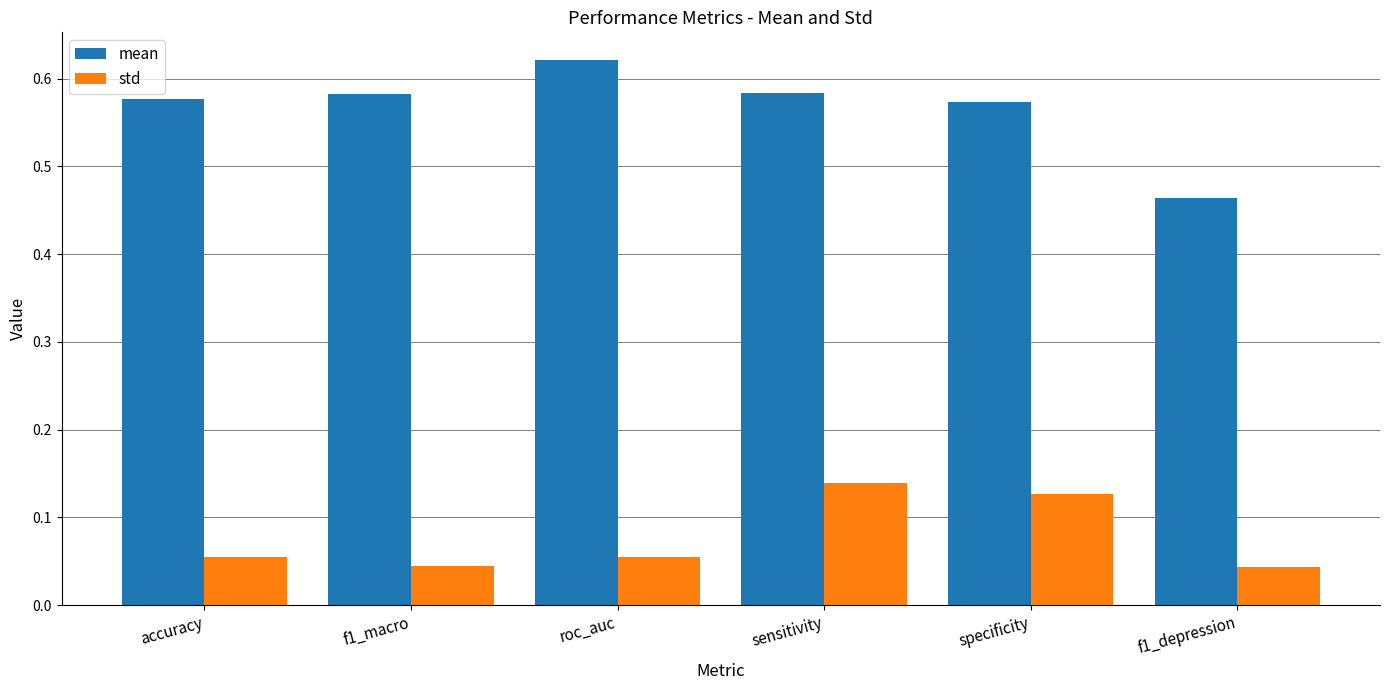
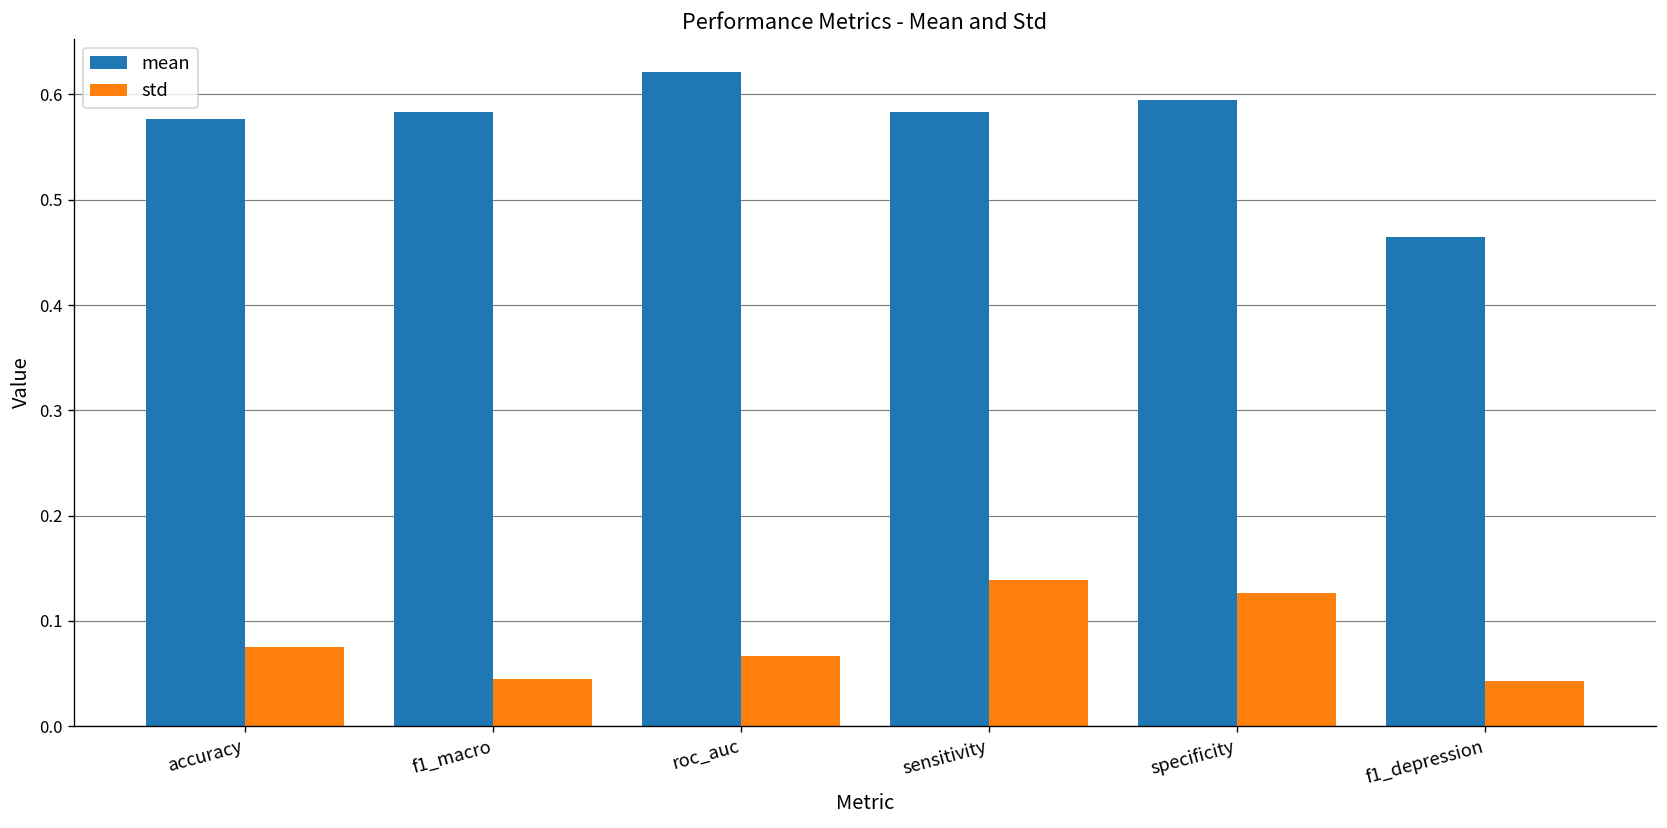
  {
    "mean": {
      "accuracy": 0.58,
      "f1_macro": 0.58,
      "roc_auc": 0.62,
      "sensitivity": 0.58,
-     "specificity": 0.57,
+     "specificity": 0.59,
      "f1_depression": 0.46
    },
    "std": {
-     "accuracy": 0.05,
+     "accuracy": 0.08,
      "f1_macro": 0.04,
-     "roc_auc": 0.06,
+     "roc_auc": 0.07,
      "sensitivity": 0.14,
      "specificity": 0.13,
      "f1_depression": 0.04
    }
  }
